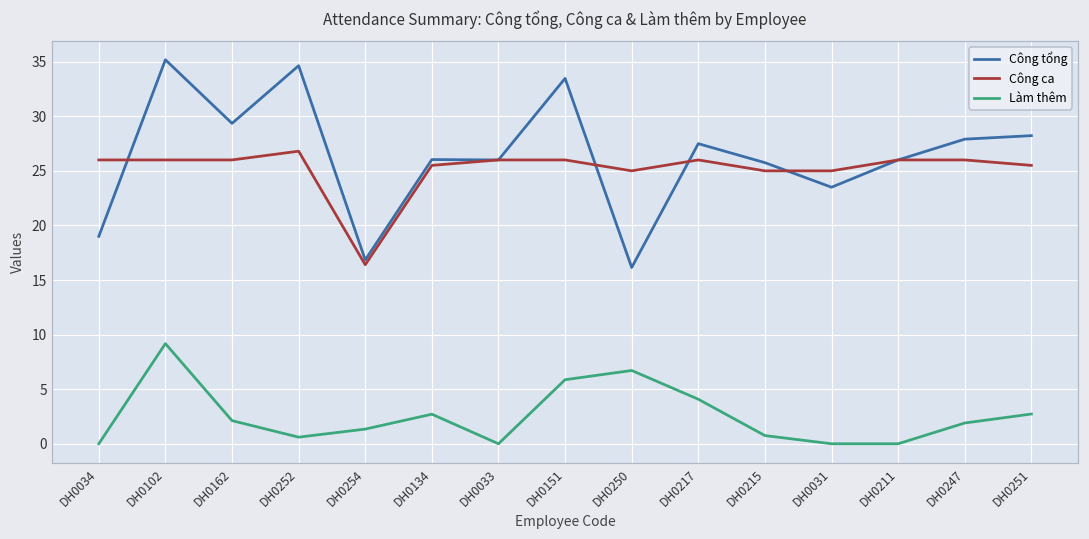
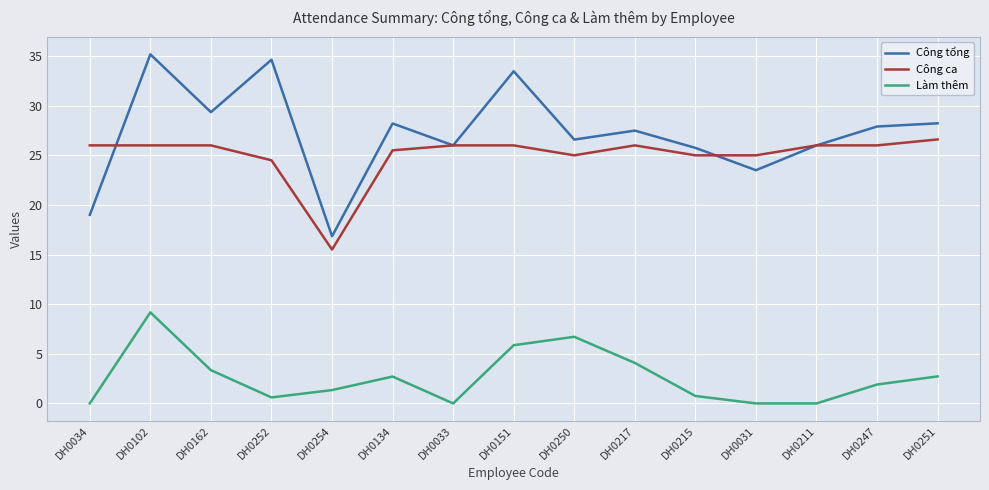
  {
    "Công tổng": {
      "DH0034": 19,
      "DH0102": 35,
      "DH0162": 29,
      "DH0252": 35,
      "DH0254": 17,
-     "DH0134": 26,
+     "DH0134": 28,
      "DH0151": 33,
-     "DH0250": 16,
+     "DH0250": 27,
      "DH0217": 27,
      "DH0215": 26,
      "DH0031": 24,
      "DH0247": 28,
      "DH0251": 28
    },
    "Công ca": {
      "DH0034": 26,
      "DH0102": 26,
      "DH0162": 26,
-     "DH0252": 27,
-     "DH0254": 16.4,
+     "DH0252": 25,
+     "DH0254": 15.5,
      "DH0134": 26,
      "DH0151": 26,
      "DH0250": 25,
      "DH0217": 26,
      "DH0215": 25,
      "DH0031": 25,
      "DH0247": 26,
-     "DH0251": 26
+     "DH0251": 27
    },
    "Làm thêm": {
      "DH0034": 0,
      "DH0102": 9,
-     "DH0162": 2,
+     "DH0162": 3,
      "DH0252": 1,
      "DH0254": 1,
      "DH0134": 3,
      "DH0033": 0,
      "DH0151": 6,
      "DH0250": 7,
      "DH0217": 4,
      "DH0215": 1,
      "DH0031": 0,
      "DH0211": 0,
      "DH0247": 2,
      "DH0251": 3
    }
  }
